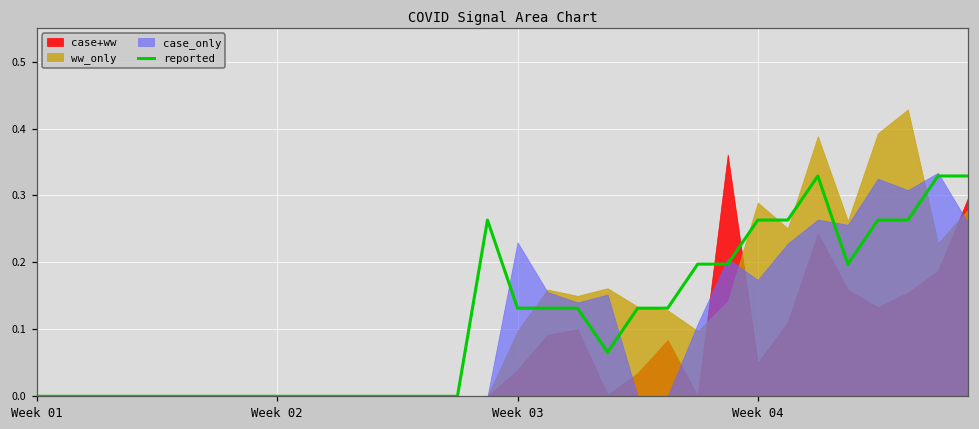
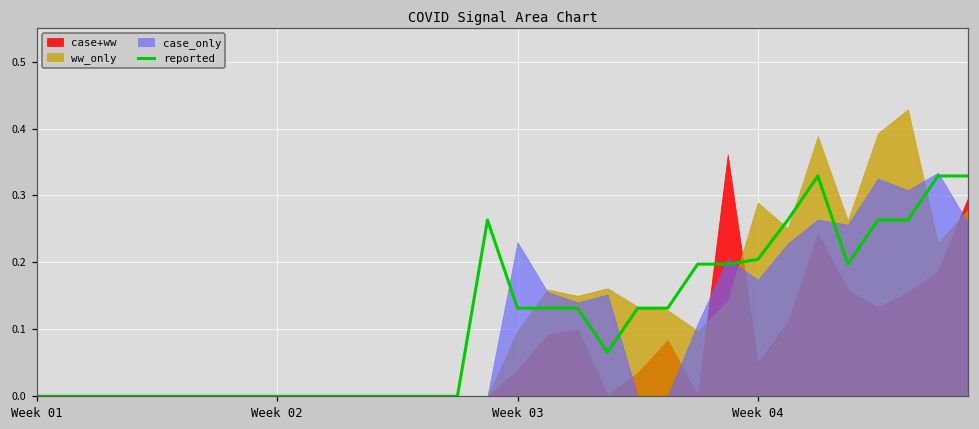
  {
    "reported": {
      "Week 03": 0.13,
-     "Week 04": 0.26
+     "Week 04": 0.20
    },
    "case+ww": {
      "Week 03": 0.04,
      "Week 04": 0.05
    },
    "ww_only": {
      "Week 03": 0.10,
      "Week 04": 0.29
    },
    "case_only": {
      "Week 03": 0.23,
      "Week 04": 0.17
    }
  }
